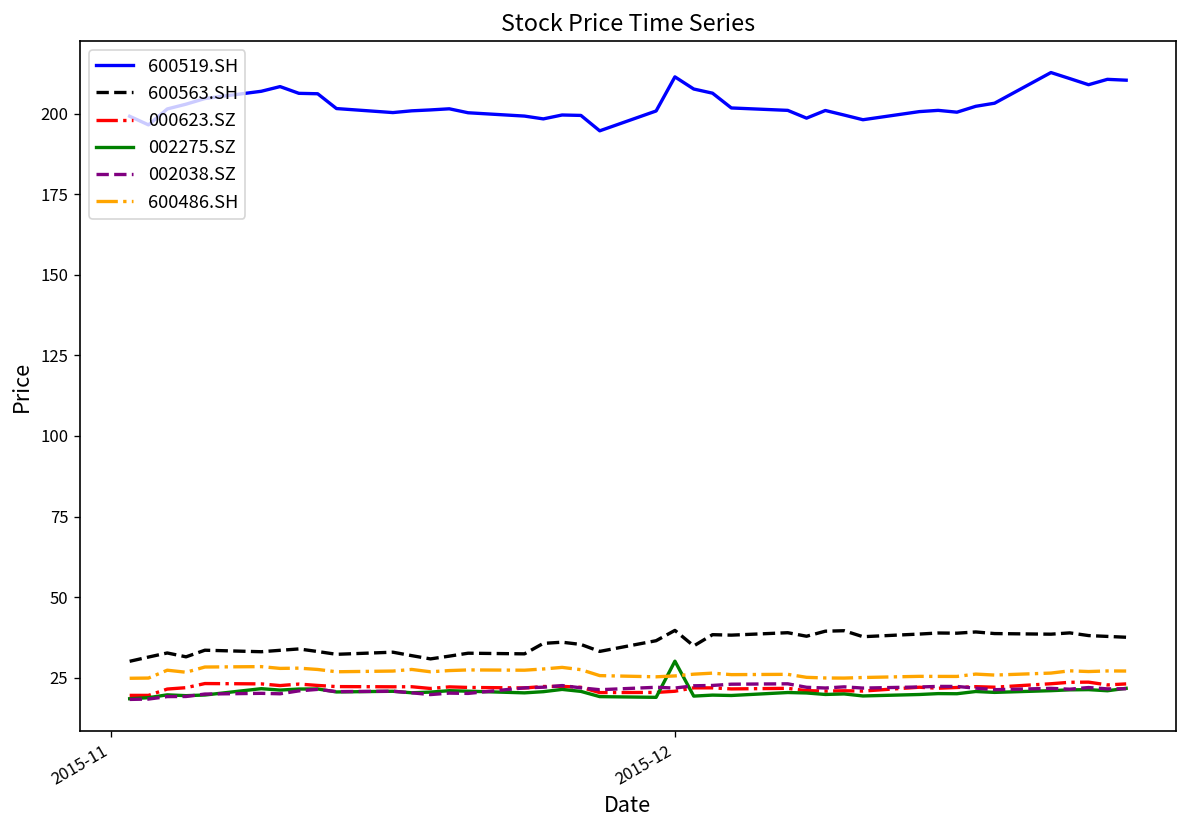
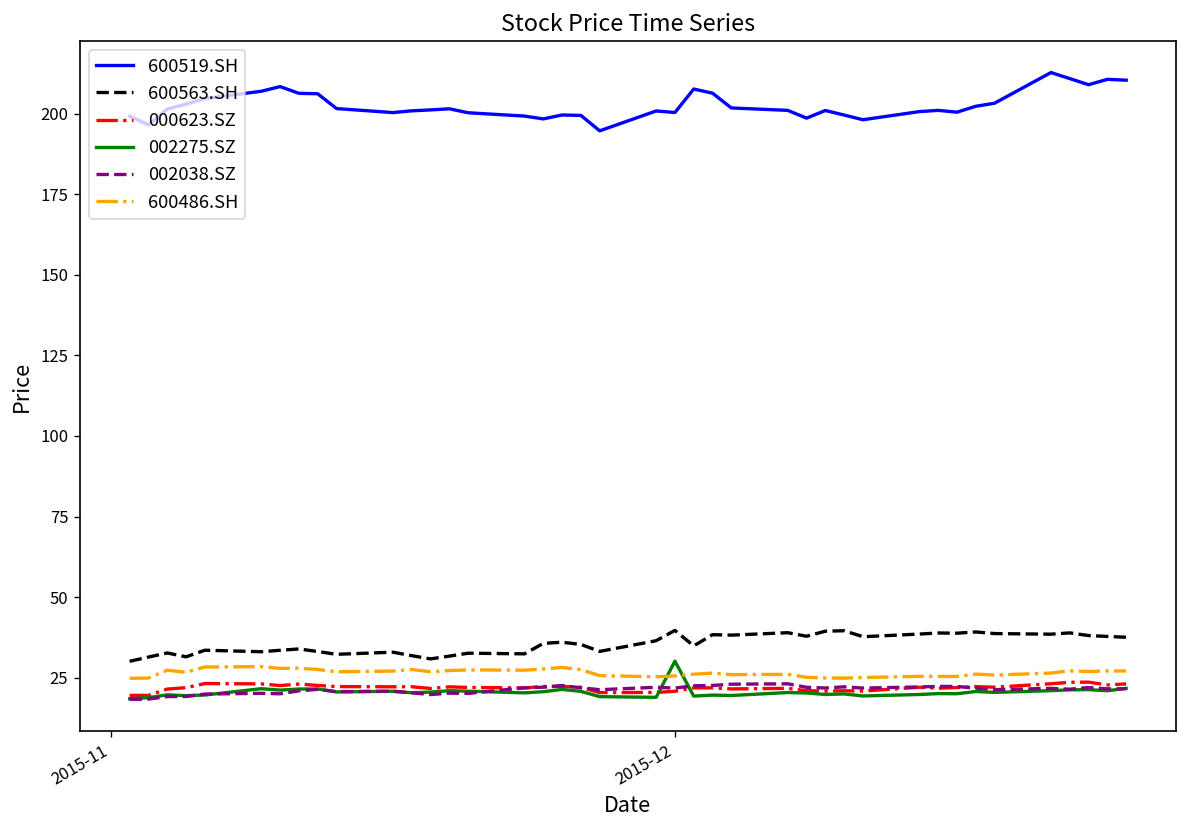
  {
    "600519.SH": {
-     "2015-12": 211
+     "2015-12": 200
    },
    "600563.SH": {
      "2015-12": 40
    },
    "000623.SZ": {
      "2015-12": 21
    },
    "002275.SZ": {
      "2015-12": 30
    },
    "002038.SZ": {
      "2015-12": 22
    },
    "600486.SH": {
      "2015-12": 26
    }
  }
